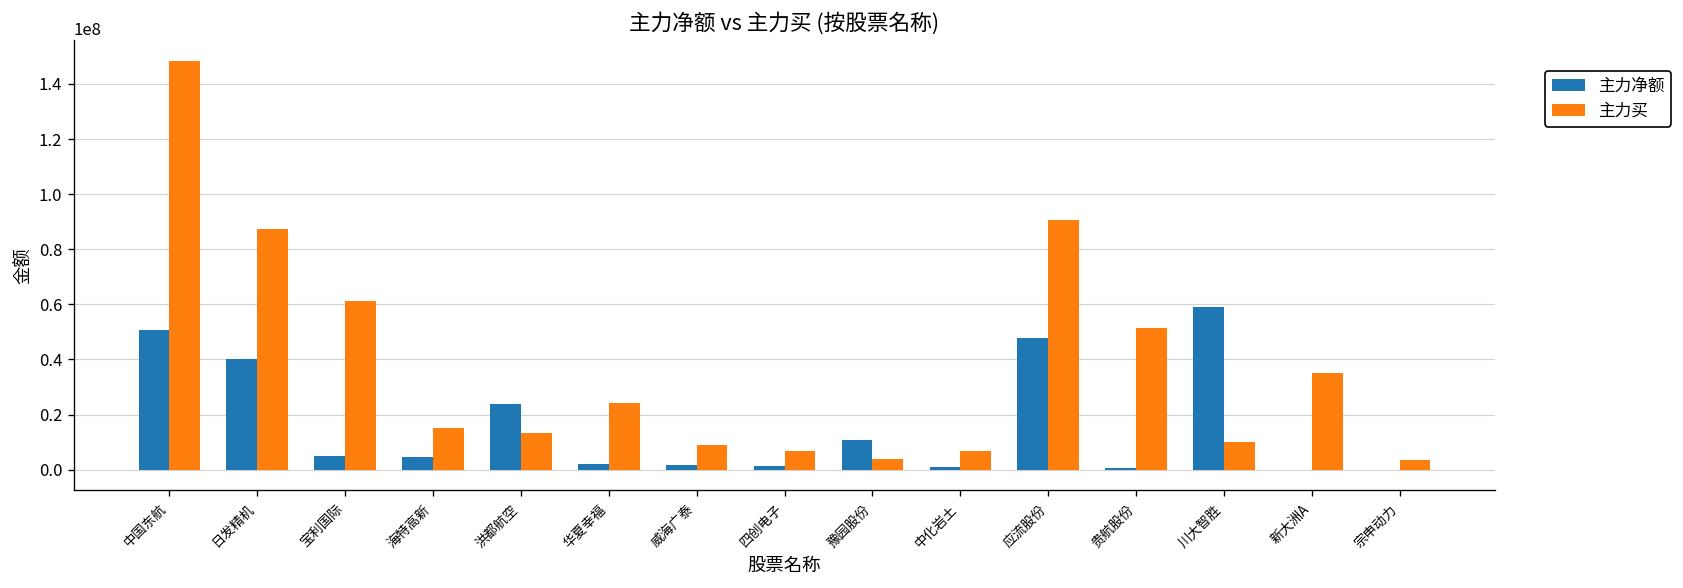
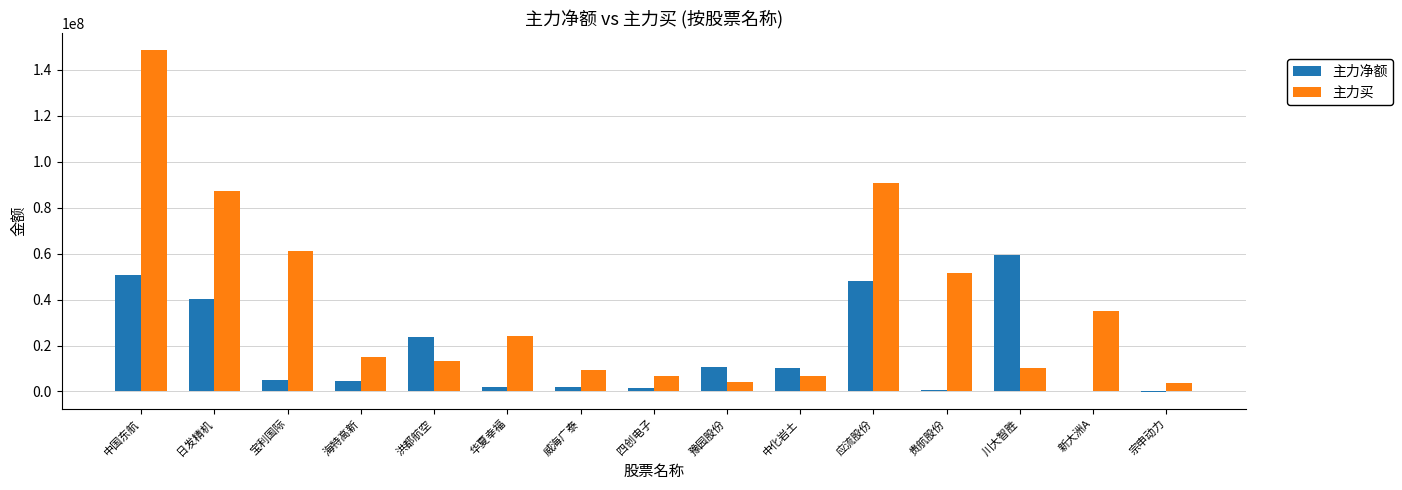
  {
    "主力净额": {
      "中国东航": 51000000,
      "日发精机": 40000000,
      "宝利国际": 5000000,
      "海特高新": 5000000,
      "洪都航空": 24000000,
      "华夏幸福": 2000000,
      "威海广泰": 2000000,
      "四创电子": 1000000,
      "豫园股份": 11000000,
-     "中化岩土": 1000000,
+     "中化岩土": 10000000,
      "应流股份": 48000000,
      "川大智胜": 59000000
    },
    "主力买": {
      "中国东航": 148000000,
      "日发精机": 87000000,
      "宝利国际": 61000000,
      "海特高新": 15000000,
      "洪都航空": 13000000,
      "华夏幸福": 24000000,
      "威海广泰": 9000000,
      "四创电子": 7000000,
      "豫园股份": 4000000,
      "中化岩土": 7000000,
      "应流股份": 91000000,
      "贵航股份": 52000000,
      "川大智胜": 10000000,
      "新大洲A": 35000000,
      "宗申动力": 4000000
    }
  }
